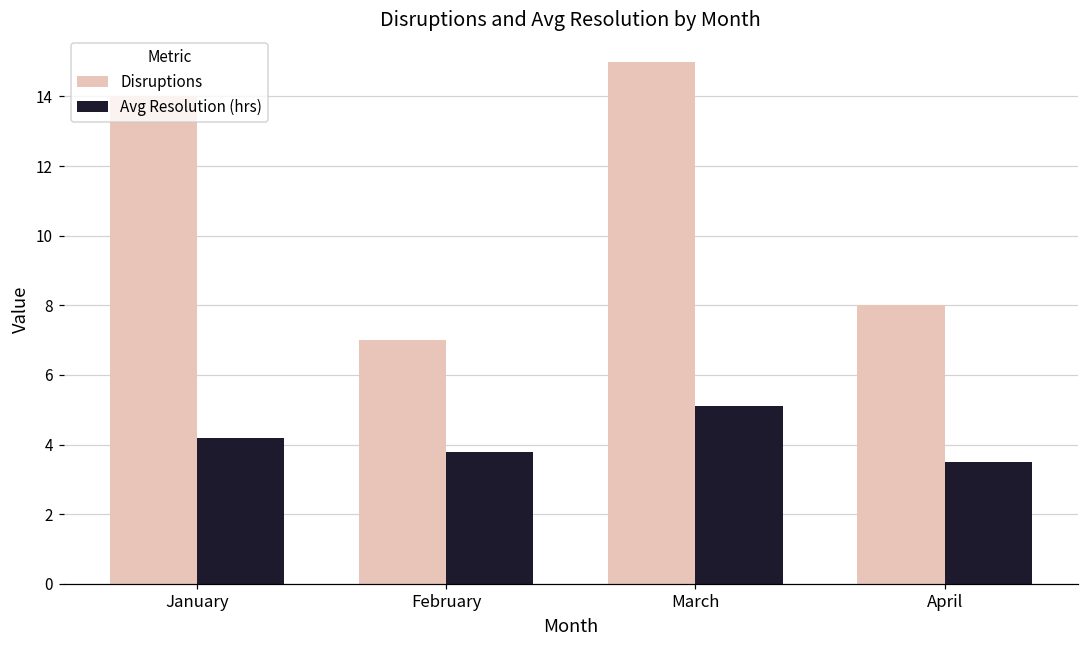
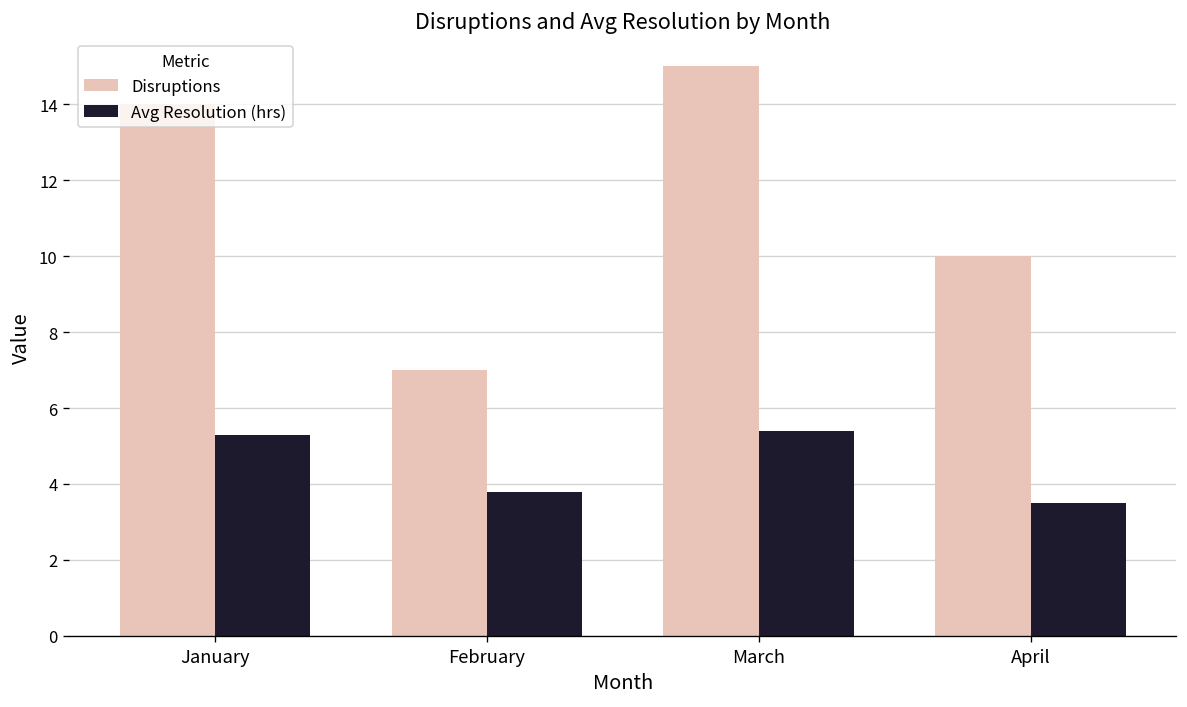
  {
    "Disruptions": {
      "February": 7,
      "March": 15,
-     "April": 8
+     "April": 10
    },
    "Avg Resolution (hrs)": {
-     "January": 4.2,
+     "January": 5.3,
      "February": 3.8,
-     "March": 5.1,
+     "March": 5.4,
      "April": 3.5
    }
  }
